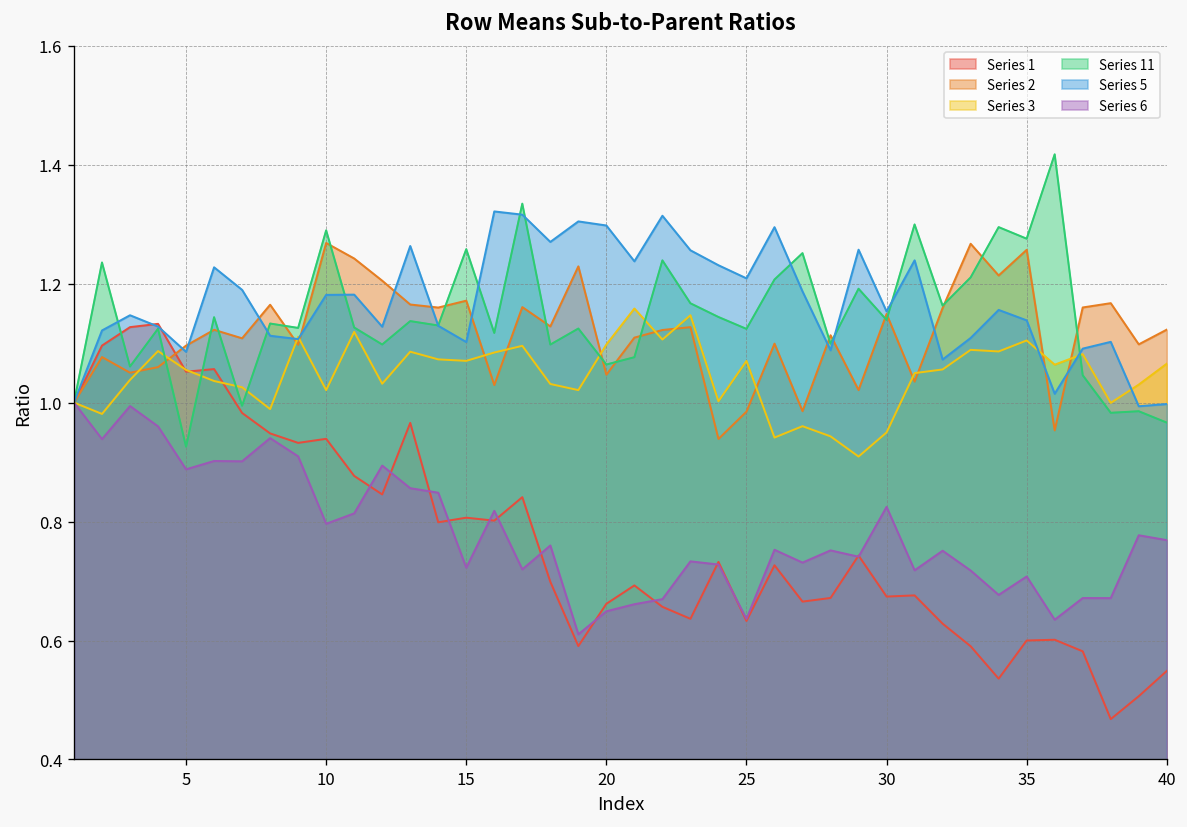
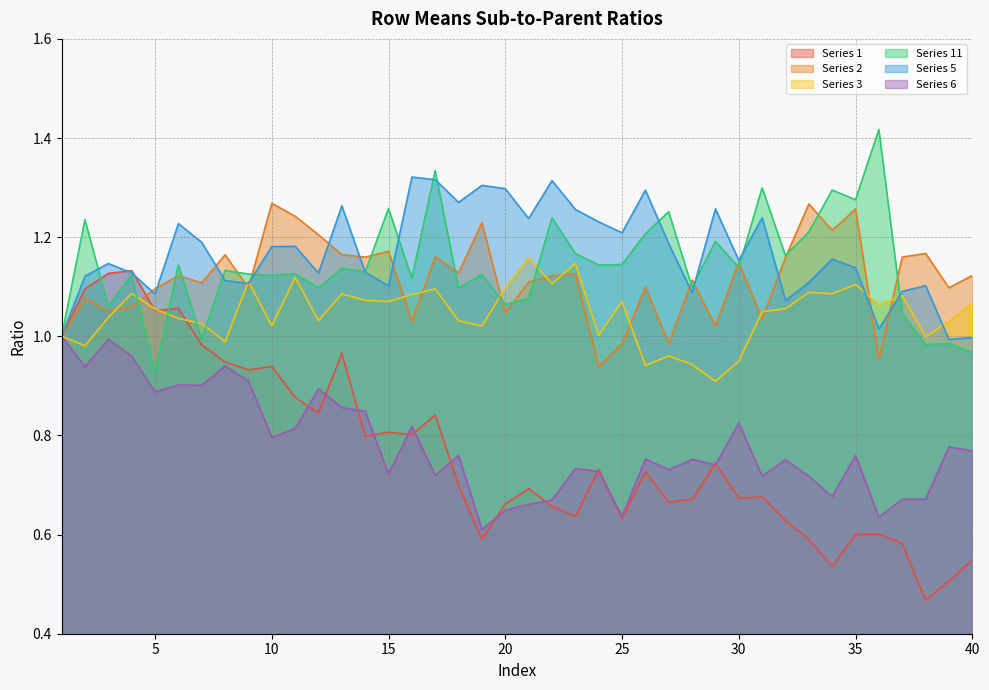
  {
    "Series 11": {
      "5": 0.93,
-     "10": 1.29,
+     "10": 1.12,
      "15": 1.26,
      "20": 1.06,
-     "25": 1.12,
+     "25": 1.14,
      "30": 1.14,
      "35": 1.28,
      "40": 0.97
    },
    "Series 5": {
      "5": 1.09,
      "10": 1.18,
      "15": 1.10,
      "20": 1.30,
      "25": 1.21,
      "35": 1.14,
      "40": 1.00
    },
    "Series 6": {
      "5": 0.89,
      "10": 0.80,
      "15": 0.72,
      "20": 0.65,
      "30": 0.82,
-     "35": 0.71,
+     "35": 0.76,
      "40": 0.77
    }
  }
